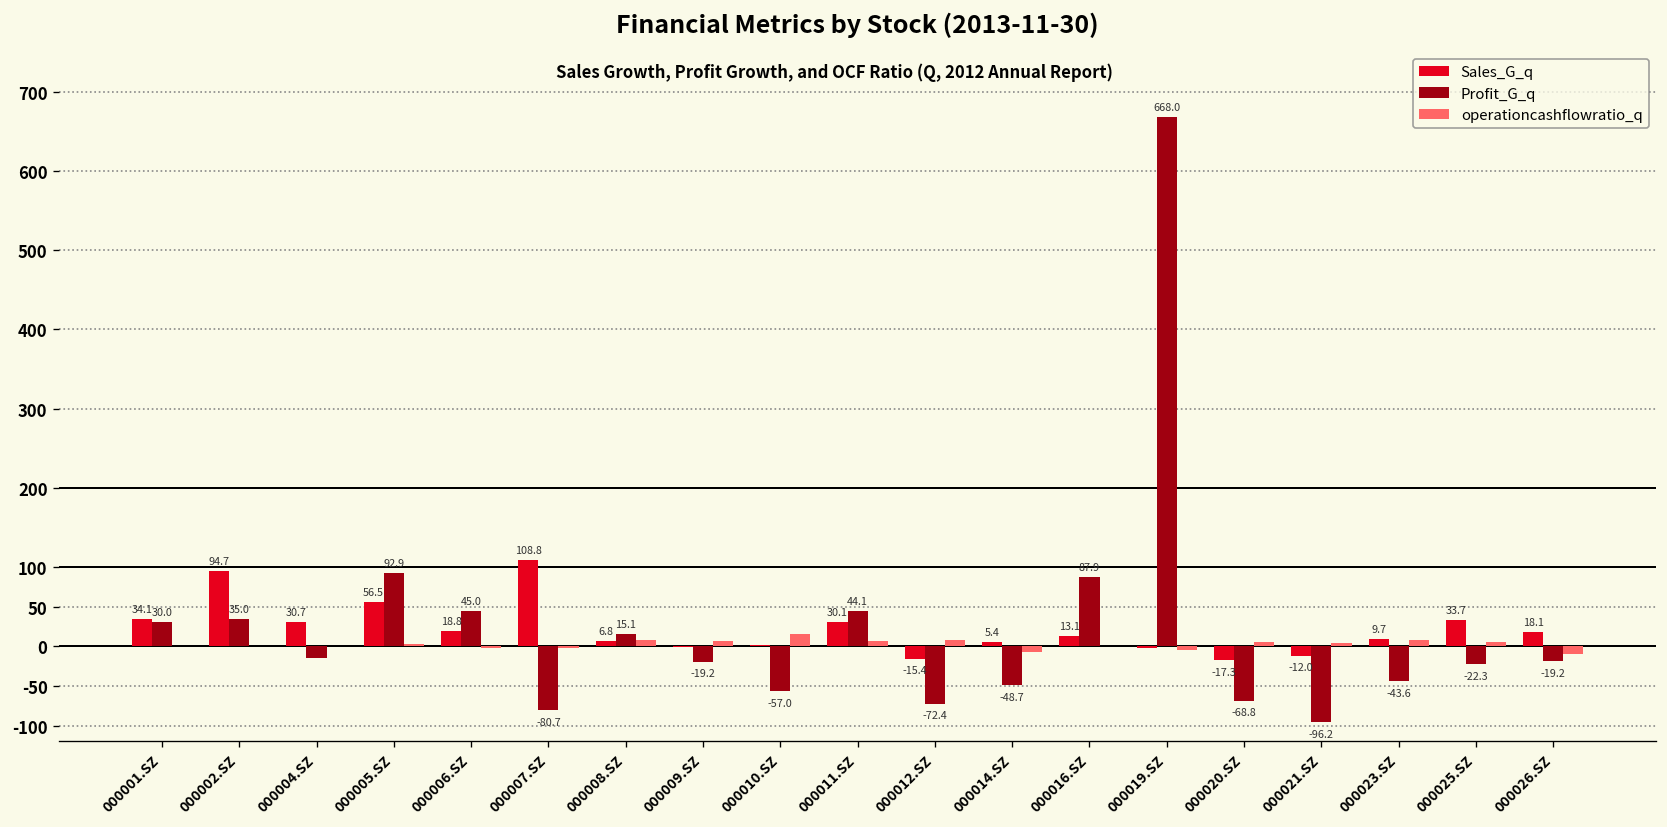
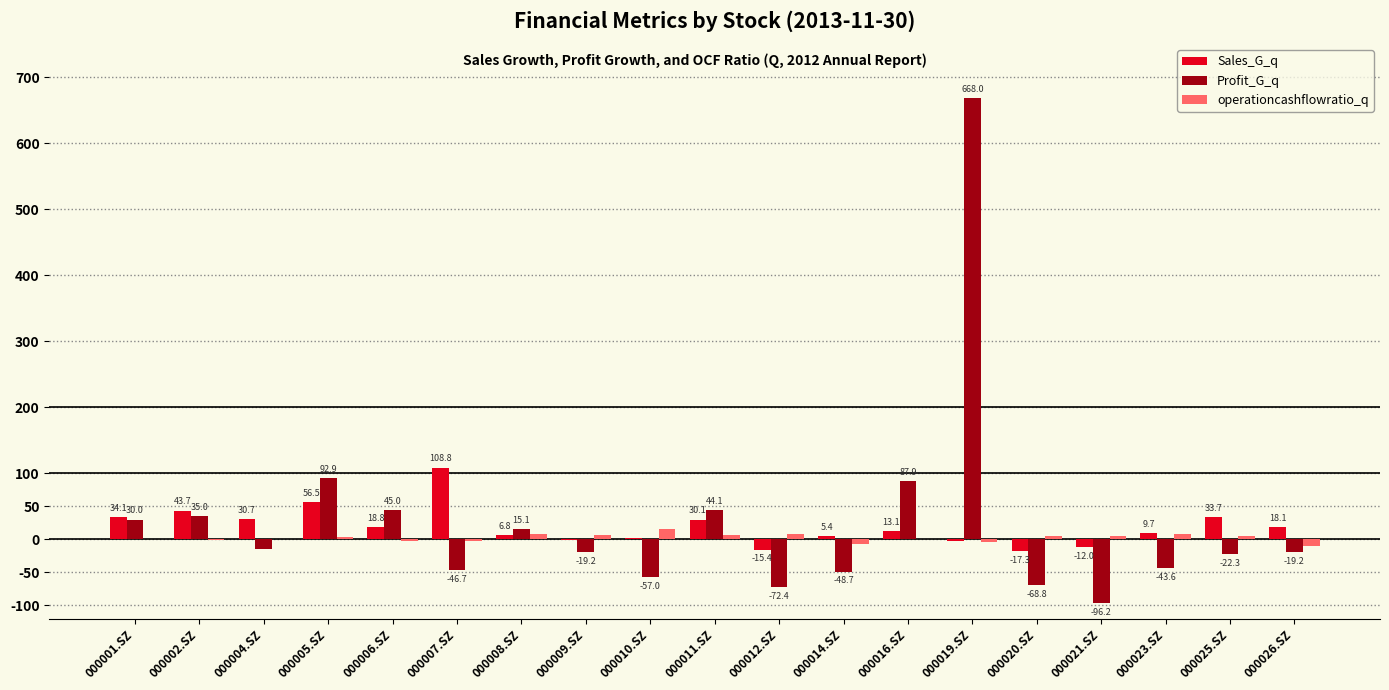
  {
    "Sales_G_q": {
      "000001.SZ": 34.1,
-     "000002.SZ": 94.7,
+     "000002.SZ": 43.7,
      "000004.SZ": 30.7,
      "000005.SZ": 56.5,
      "000006.SZ": 18.8,
      "000007.SZ": 108.8,
      "000008.SZ": 6.8,
      "000011.SZ": 30.1,
      "000012.SZ": -15.4,
      "000014.SZ": 5.4,
      "000016.SZ": 13.1,
      "000020.SZ": -17.3,
      "000021.SZ": -12.0,
      "000023.SZ": 9.7,
      "000025.SZ": 33.7,
      "000026.SZ": 18.1
    },
    "Profit_G_q": {
      "000001.SZ": 30.0,
      "000002.SZ": 35.0,
      "000005.SZ": 92.9,
      "000006.SZ": 45.0,
-     "000007.SZ": -80.7,
+     "000007.SZ": -46.7,
      "000008.SZ": 15.1,
      "000009.SZ": -19.2,
      "000010.SZ": -57.0,
      "000011.SZ": 44.1,
      "000012.SZ": -72.4,
      "000014.SZ": -48.7,
      "000016.SZ": 87.9,
      "000019.SZ": 668.0,
      "000020.SZ": -68.8,
      "000021.SZ": -96.2,
      "000023.SZ": -43.6,
      "000025.SZ": -22.3,
      "000026.SZ": -19.2
    },
    "operationcashflowratio_q": {
      "000008.SZ": 10,
      "000009.SZ": 10,
      "000010.SZ": 20,
      "000011.SZ": 10,
      "000012.SZ": 10,
      "000014.SZ": -10,
      "000019.SZ": 0,
      "000020.SZ": 10,
      "000021.SZ": 0,
      "000023.SZ": 10,
      "000025.SZ": 0,
      "000026.SZ": -10
    }
  }
